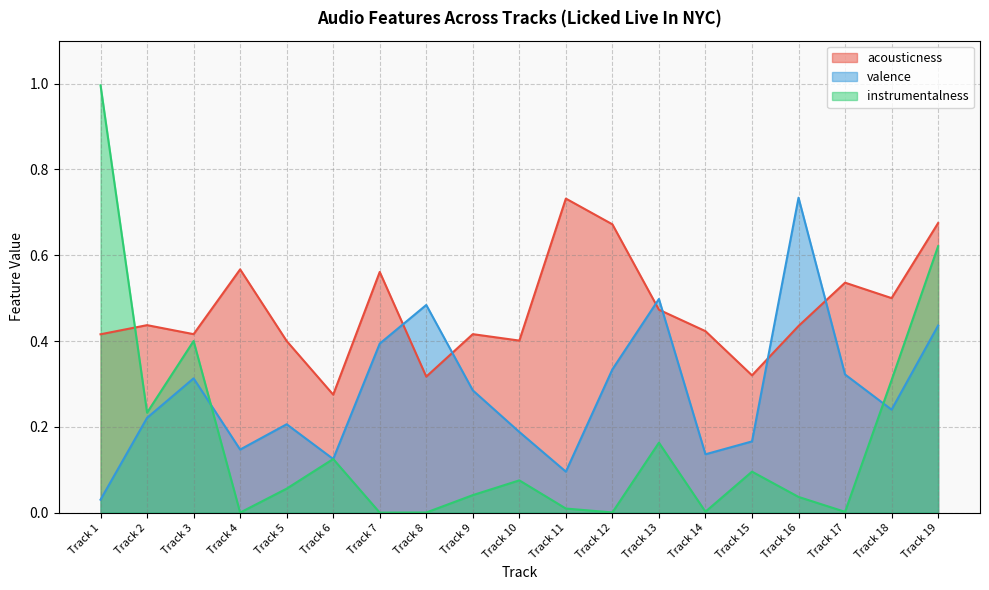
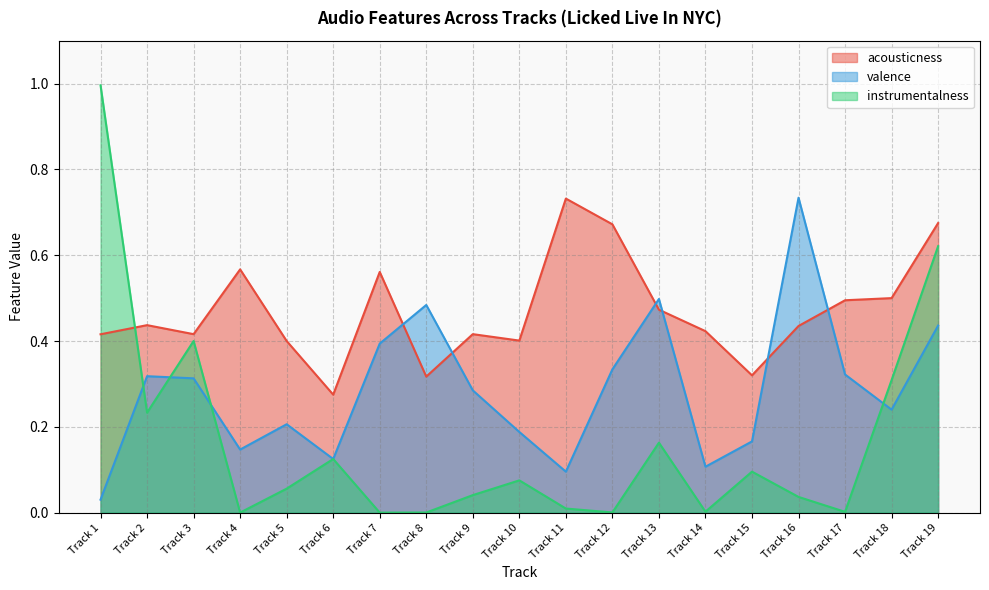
  {
    "acousticness": {
      "Track 1": 0.42,
      "Track 2": 0.44,
      "Track 3": 0.42,
      "Track 4": 0.57,
      "Track 5": 0.40,
      "Track 6": 0.28,
      "Track 7": 0.56,
      "Track 8": 0.32,
      "Track 9": 0.42,
      "Track 10": 0.40,
      "Track 11": 0.73,
      "Track 12": 0.67,
      "Track 13": 0.47,
      "Track 14": 0.42,
      "Track 15": 0.32,
      "Track 16": 0.44,
-     "Track 17": 0.54,
+     "Track 17": 0.50,
      "Track 18": 0.50,
      "Track 19": 0.68
    },
    "valence": {
      "Track 1": 0.03,
-     "Track 2": 0.22,
+     "Track 2": 0.32,
      "Track 3": 0.31,
      "Track 4": 0.15,
      "Track 5": 0.21,
      "Track 7": 0.39,
      "Track 8": 0.48,
      "Track 9": 0.29,
      "Track 10": 0.19,
      "Track 11": 0.10,
      "Track 12": 0.33,
      "Track 13": 0.50,
-     "Track 14": 0.14,
+     "Track 14": 0.11,
      "Track 15": 0.17,
      "Track 16": 0.73,
      "Track 17": 0.32,
      "Track 18": 0.24,
      "Track 19": 0.44
    },
    "instrumentalness": {
      "Track 1": 1.00,
      "Track 2": 0.23,
      "Track 3": 0.40,
      "Track 4": 0.00,
      "Track 5": 0.06,
      "Track 7": 0.00,
      "Track 8": 0.00,
      "Track 9": 0.04,
      "Track 10": 0.08,
      "Track 11": 0.01,
      "Track 12": 0.00,
      "Track 13": 0.16,
      "Track 14": 0.00,
      "Track 15": 0.10,
      "Track 16": 0.04,
      "Track 17": 0.00,
      "Track 18": 0.31,
      "Track 19": 0.62
    }
  }
